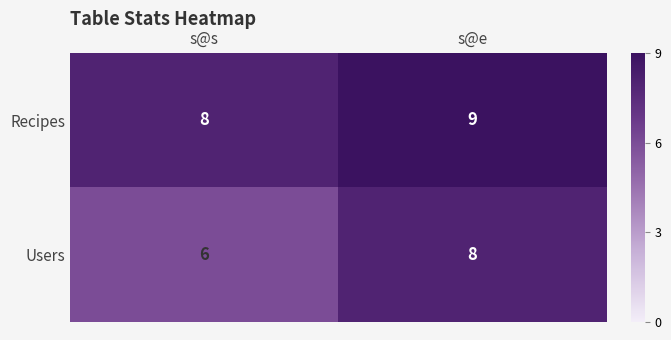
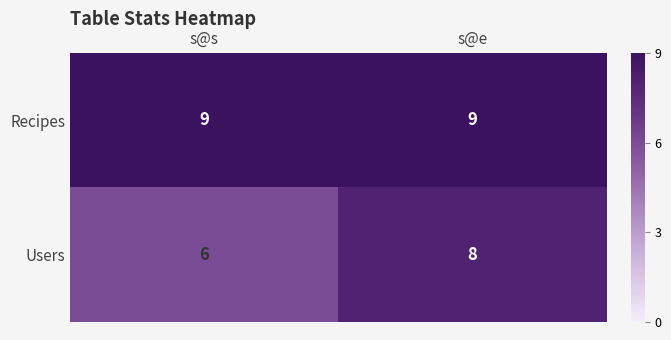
  {
    "Recipes": {
-     "s@s": 8,
+     "s@s": 9,
      "s@e": 9
    },
    "Users": {
      "s@s": 6,
      "s@e": 8
    }
  }
